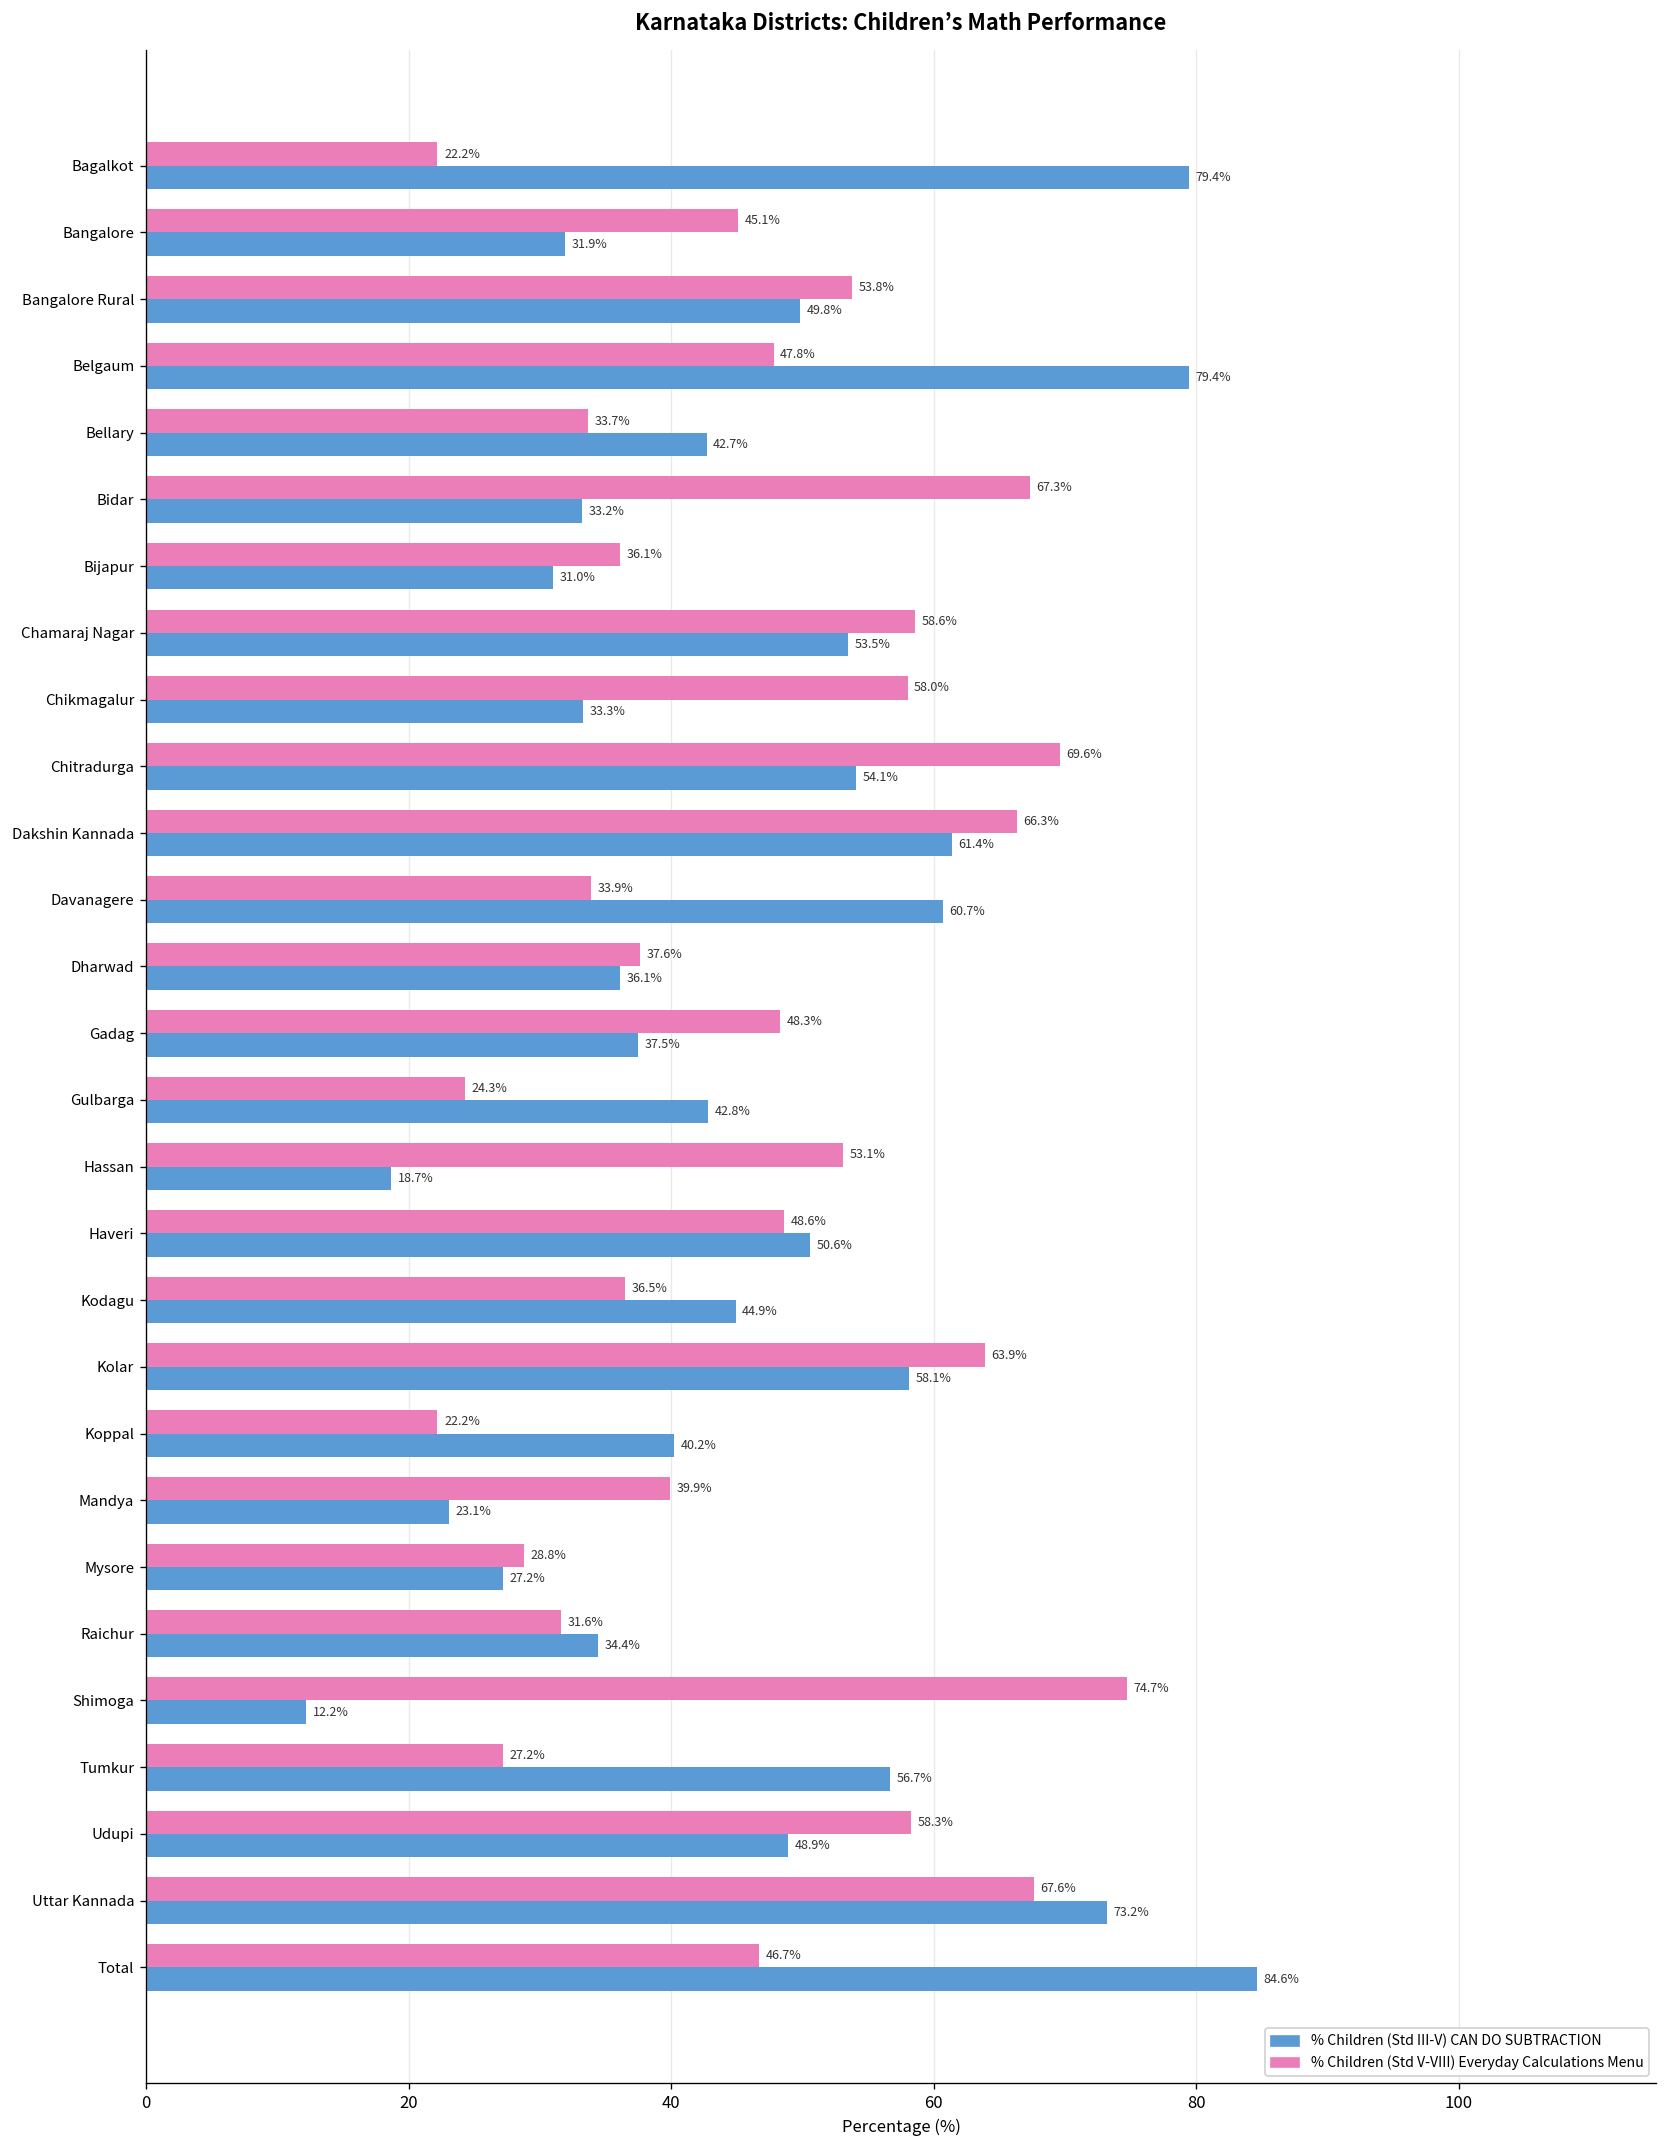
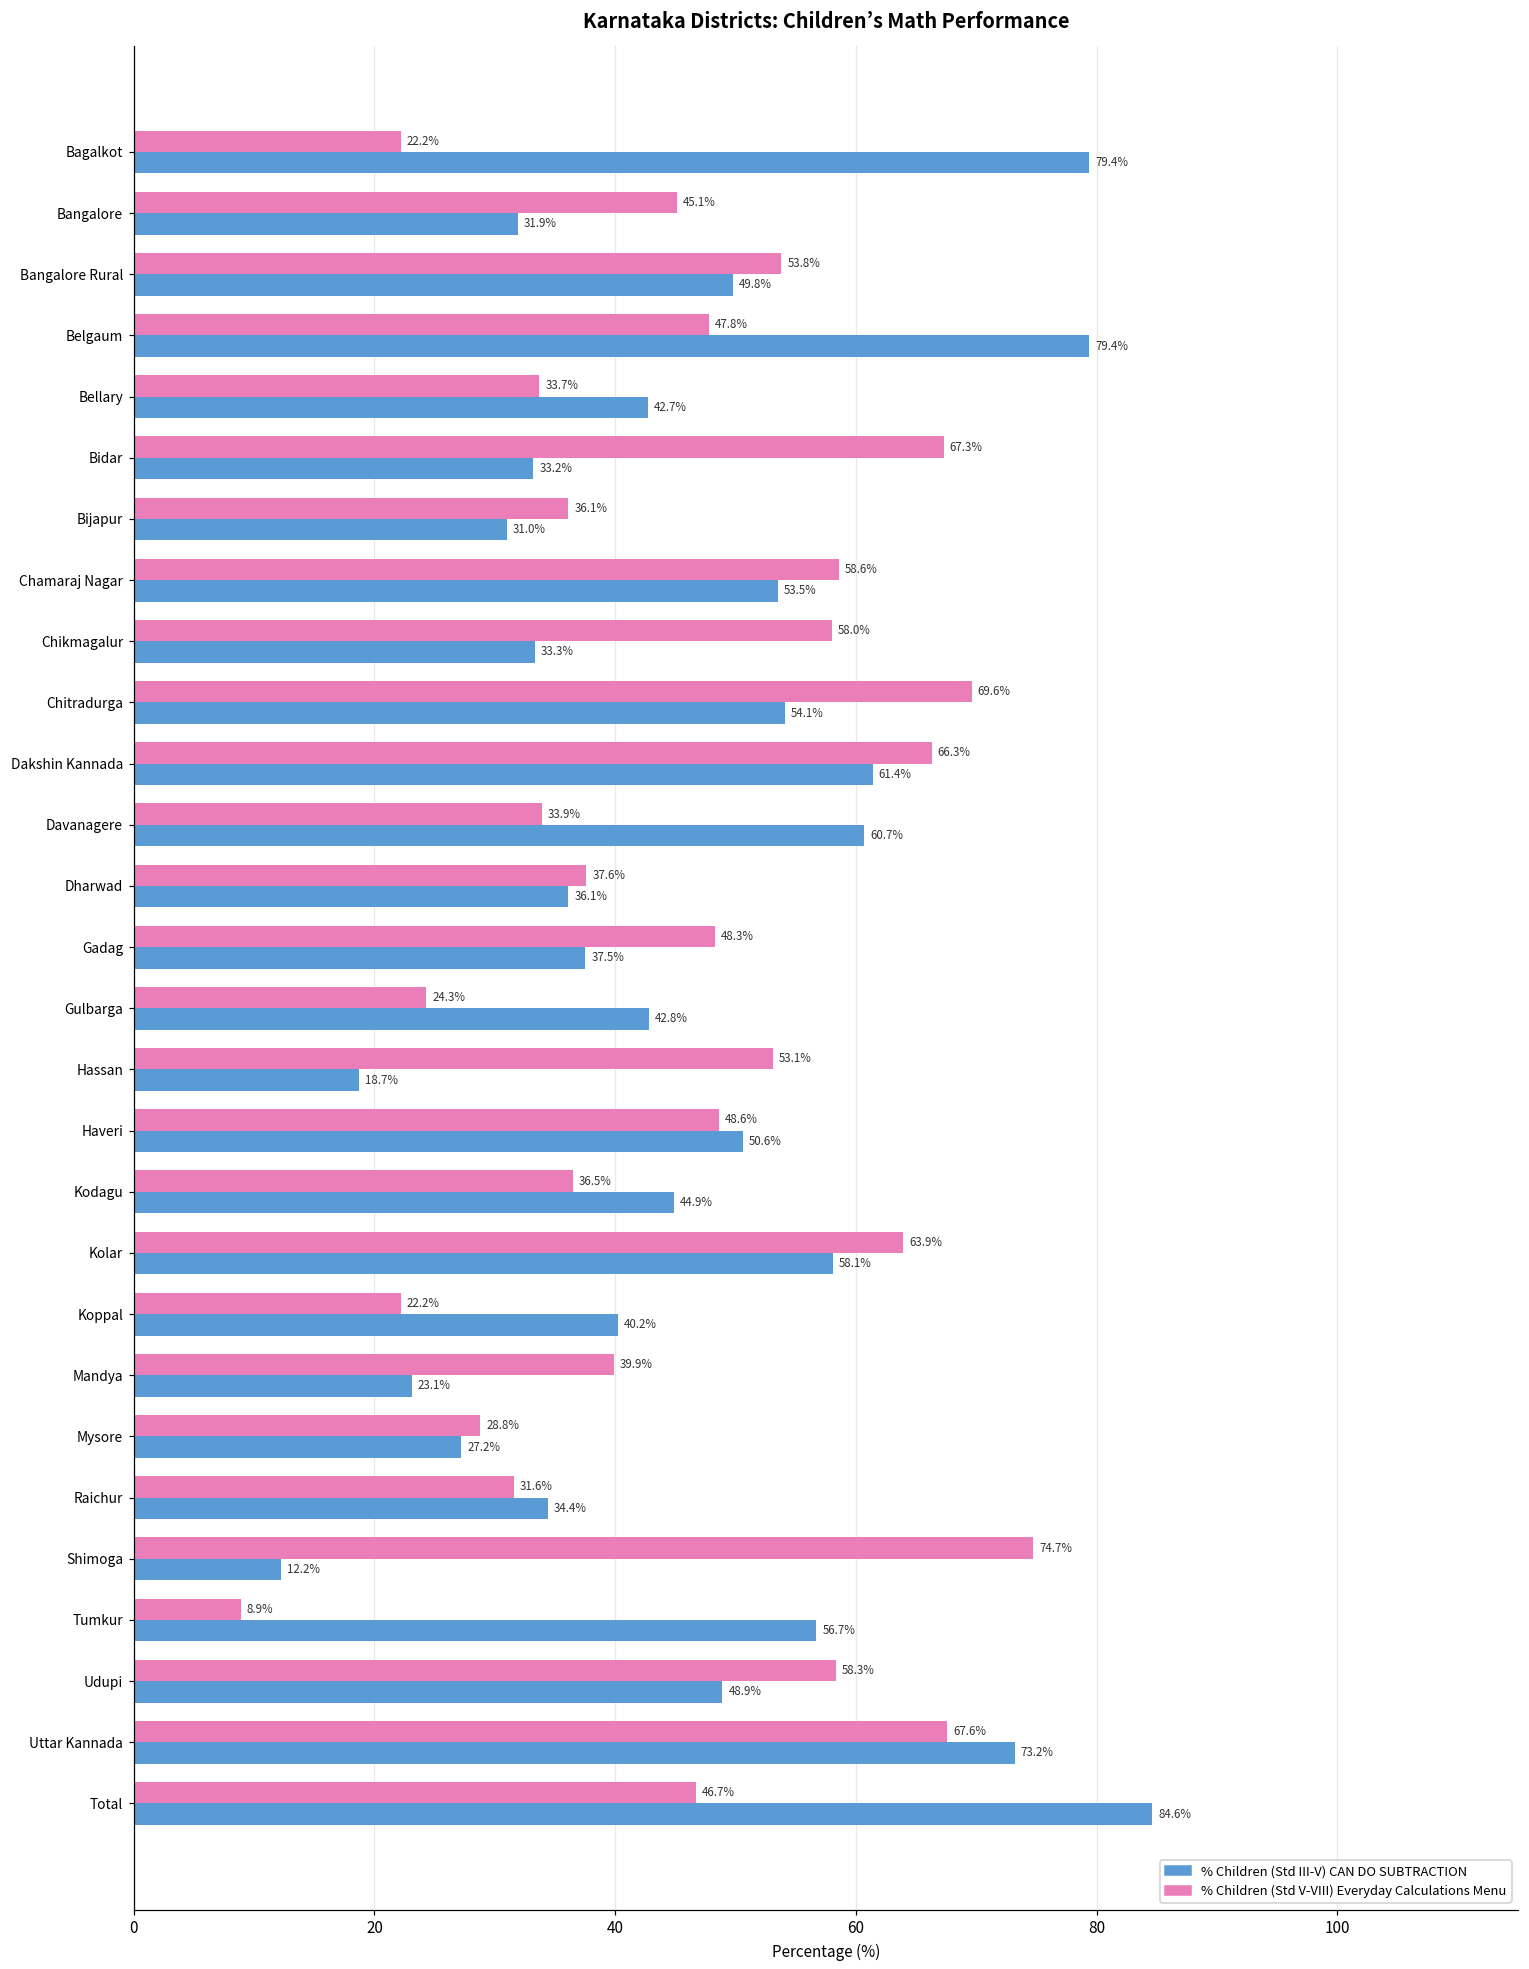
  {
    "% Children (Std III-V) CAN DO SUBTRACTION": {
      "Bagalkot": "79.4%",
      "Bangalore": "31.9%",
      "Bangalore Rural": "49.8%",
      "Belgaum": "79.4%",
      "Bellary": "42.7%",
      "Bidar": "33.2%",
      "Bijapur": "31.0%",
      "Chamaraj Nagar": "53.5%",
      "Chikmagalur": "33.3%",
      "Chitradurga": "54.1%",
      "Dakshin Kannada": "61.4%",
      "Davanagere": "60.7%",
      "Dharwad": "36.1%",
      "Gadag": "37.5%",
      "Gulbarga": "42.8%",
      "Hassan": "18.7%",
      "Haveri": "50.6%",
      "Kodagu": "44.9%",
      "Kolar": "58.1%",
      "Koppal": "40.2%",
      "Mandya": "23.1%",
      "Mysore": "27.2%",
      "Raichur": "34.4%",
      "Shimoga": "12.2%",
      "Tumkur": "56.7%",
      "Udupi": "48.9%",
      "Uttar Kannada": "73.2%",
      "Total": "84.6%"
    },
    "% Children (Std V-VIII) Everyday Calculations Menu": {
      "Bagalkot": "22.2%",
      "Bangalore": "45.1%",
      "Bangalore Rural": "53.8%",
      "Belgaum": "47.8%",
      "Bellary": "33.7%",
      "Bidar": "67.3%",
      "Bijapur": "36.1%",
      "Chamaraj Nagar": "58.6%",
      "Chikmagalur": "58.0%",
      "Chitradurga": "69.6%",
      "Dakshin Kannada": "66.3%",
      "Davanagere": "33.9%",
      "Dharwad": "37.6%",
      "Gadag": "48.3%",
      "Gulbarga": "24.3%",
      "Hassan": "53.1%",
      "Haveri": "48.6%",
      "Kodagu": "36.5%",
      "Kolar": "63.9%",
      "Koppal": "22.2%",
      "Mandya": "39.9%",
      "Mysore": "28.8%",
      "Raichur": "31.6%",
      "Shimoga": "74.7%",
-     "Tumkur": "27.2%",
+     "Tumkur": "8.9%",
      "Udupi": "58.3%",
      "Uttar Kannada": "67.6%",
      "Total": "46.7%"
    }
  }
